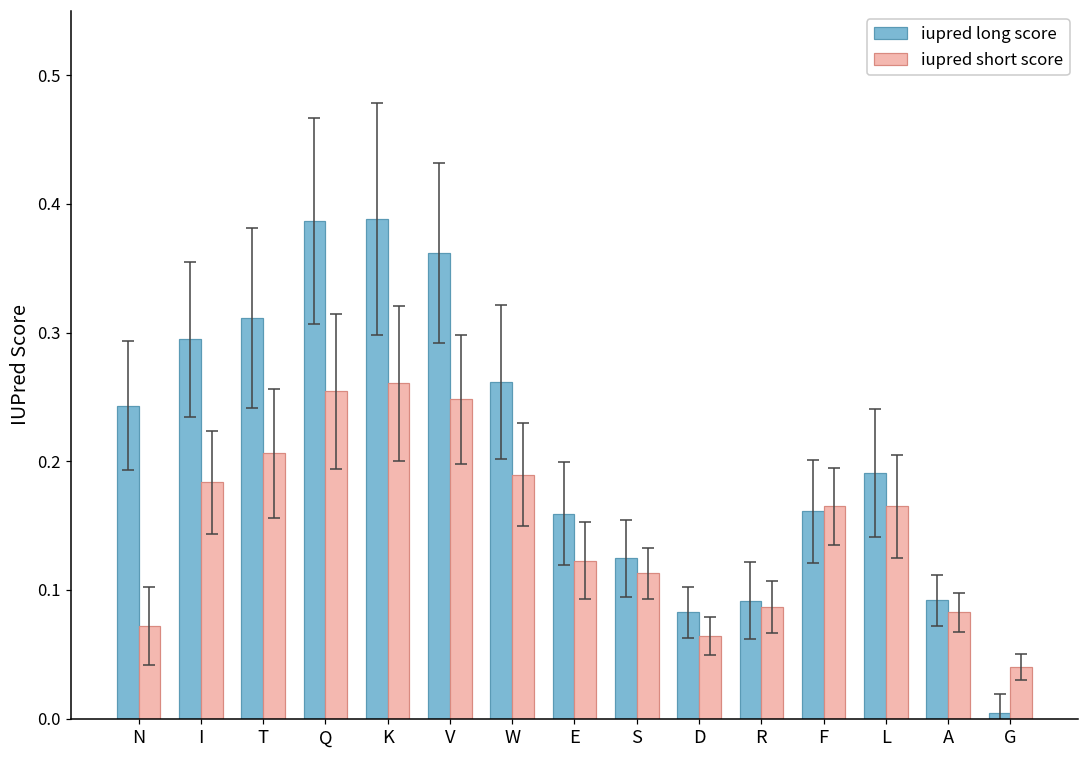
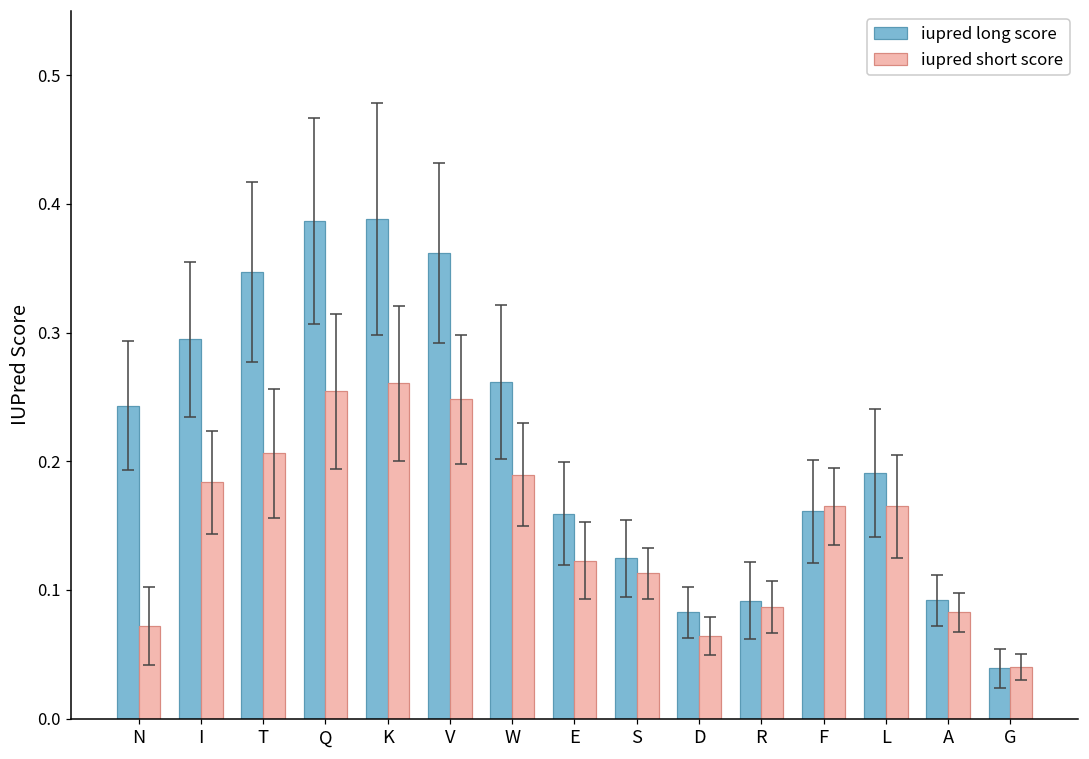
  {
    "iupred long score": {
      "N": 0.243,
      "I": 0.295,
-     "T": 0.312,
+     "T": 0.347,
      "Q": 0.387,
      "K": 0.389,
      "V": 0.362,
      "W": 0.262,
      "E": 0.159,
      "S": 0.125,
      "D": 0.083,
      "R": 0.092,
      "F": 0.161,
      "L": 0.191,
      "A": 0.092,
-     "G": 0.004
+     "G": 0.039
    },
    "iupred short score": {
      "N": 0.072,
      "I": 0.184,
      "T": 0.206,
      "Q": 0.254,
      "K": 0.261,
      "V": 0.248,
      "W": 0.190,
      "E": 0.123,
      "S": 0.113,
      "D": 0.064,
      "R": 0.087,
      "F": 0.165,
      "L": 0.165,
      "A": 0.083,
      "G": 0.040
    }
  }
